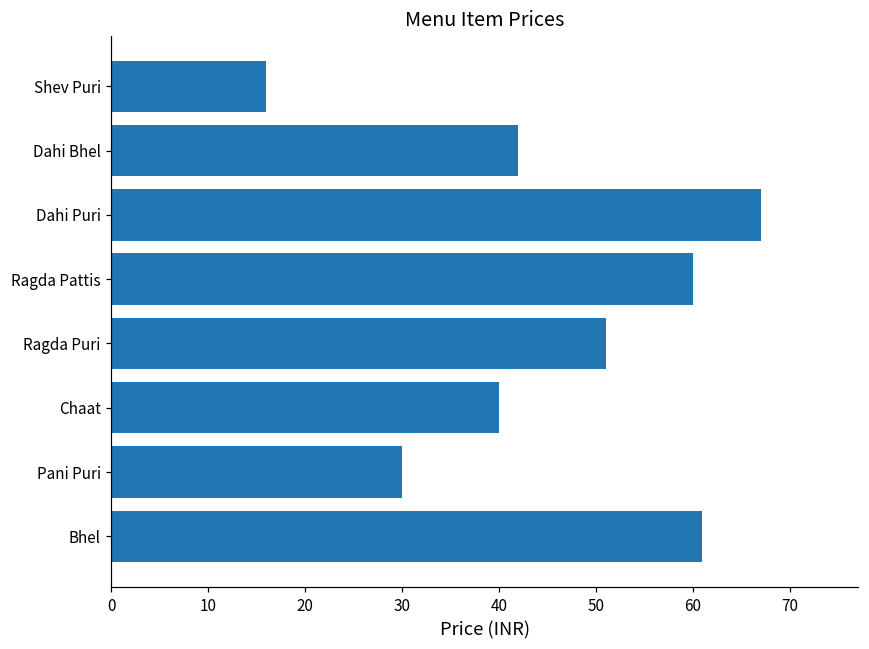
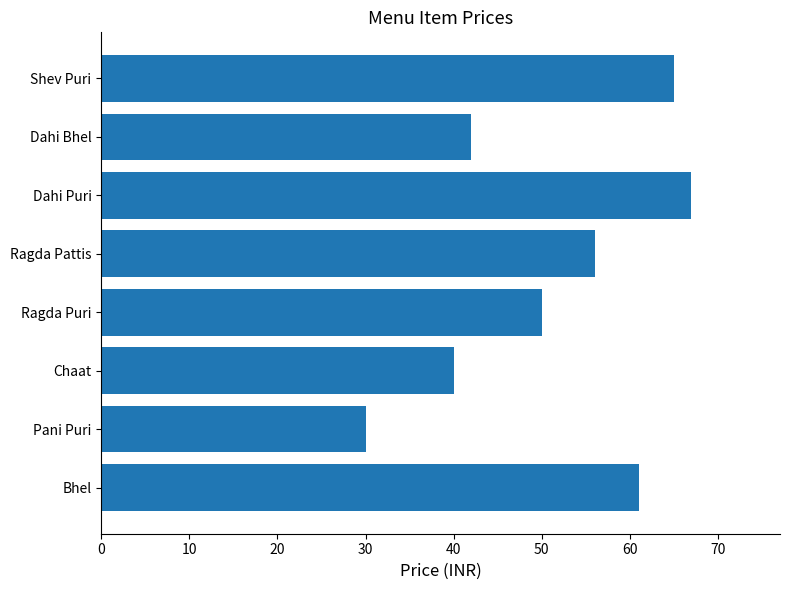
  {
-   "Shev Puri": 16,
+   "Shev Puri": 65,
    "Dahi Bhel": 42,
    "Dahi Puri": 67,
-   "Ragda Pattis": 60,
-   "Ragda Puri": 51,
+   "Ragda Pattis": 56,
+   "Ragda Puri": 50,
    "Chaat": 40,
    "Pani Puri": 30,
    "Bhel": 61
  }
